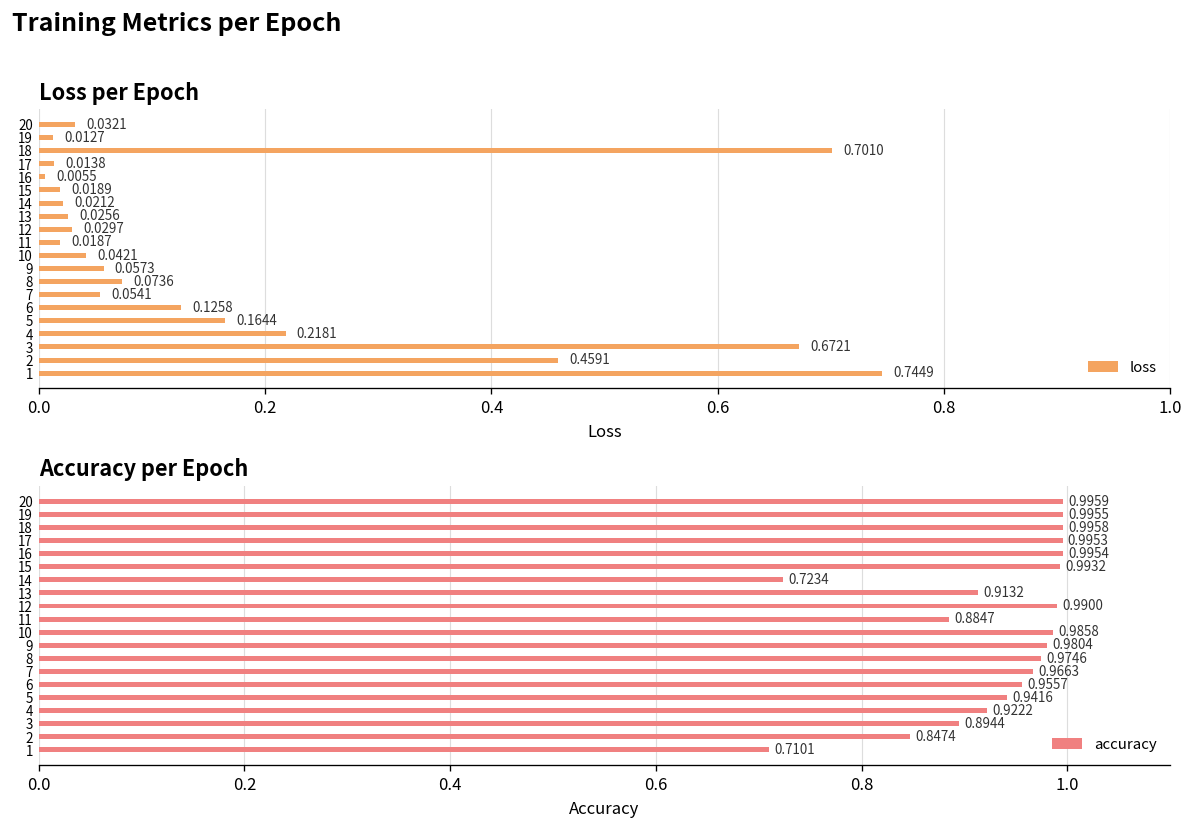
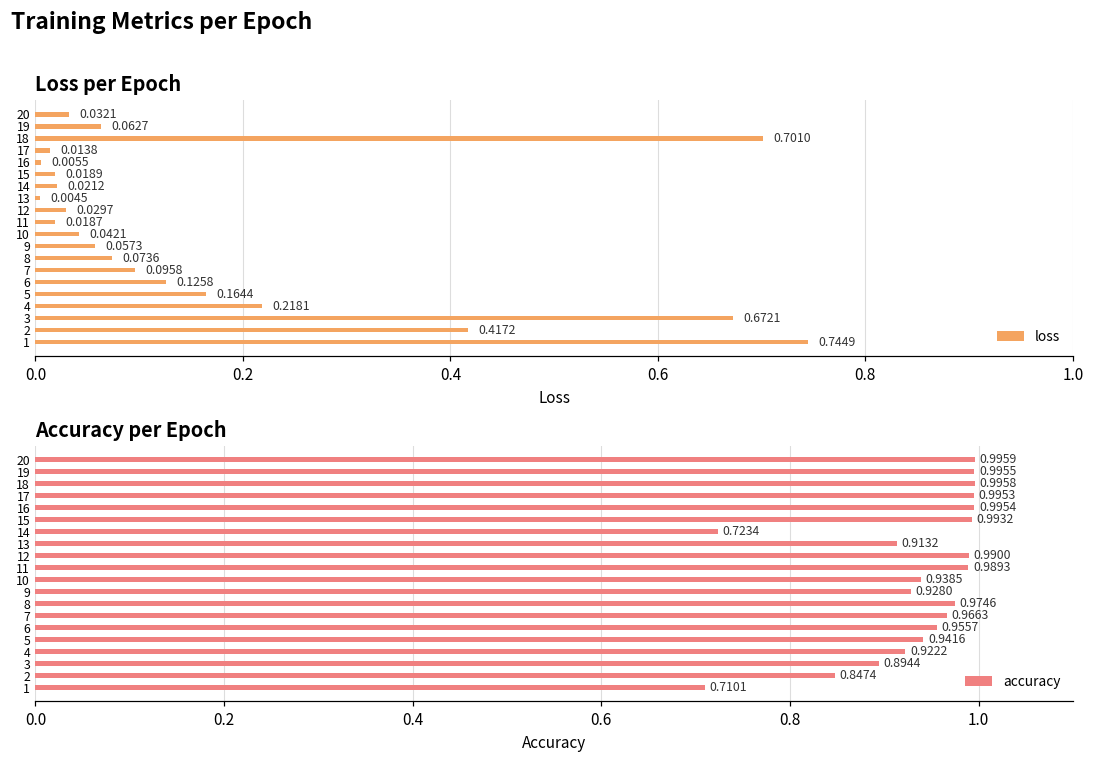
  {
    "Loss per Epoch": {
      "20": 0.0321,
-     "19": 0.0127,
+     "19": 0.0627,
      "18": 0.7010,
      "17": 0.0138,
      "16": 0.0055,
      "15": 0.0189,
      "14": 0.0212,
-     "13": 0.0256,
+     "13": 0.0045,
      "12": 0.0297,
      "11": 0.0187,
      "10": 0.0421,
      "9": 0.0573,
      "8": 0.0736,
-     "7": 0.0541,
+     "7": 0.0958,
      "6": 0.1258,
      "5": 0.1644,
      "4": 0.2181,
      "3": 0.6721,
-     "2": 0.4591,
+     "2": 0.4172,
      "1": 0.7449
    },
    "Accuracy per Epoch": {
      "20": 0.9959,
      "19": 0.9955,
      "18": 0.9958,
      "17": 0.9953,
      "16": 0.9954,
      "15": 0.9932,
      "14": 0.7234,
      "13": 0.9132,
      "12": 0.9900,
-     "11": 0.8847,
-     "10": 0.9858,
-     "9": 0.9804,
+     "11": 0.9893,
+     "10": 0.9385,
+     "9": 0.9280,
      "8": 0.9746,
      "7": 0.9663,
      "6": 0.9557,
      "5": 0.9416,
      "4": 0.9222,
      "3": 0.8944,
      "2": 0.8474,
      "1": 0.7101
    }
  }
